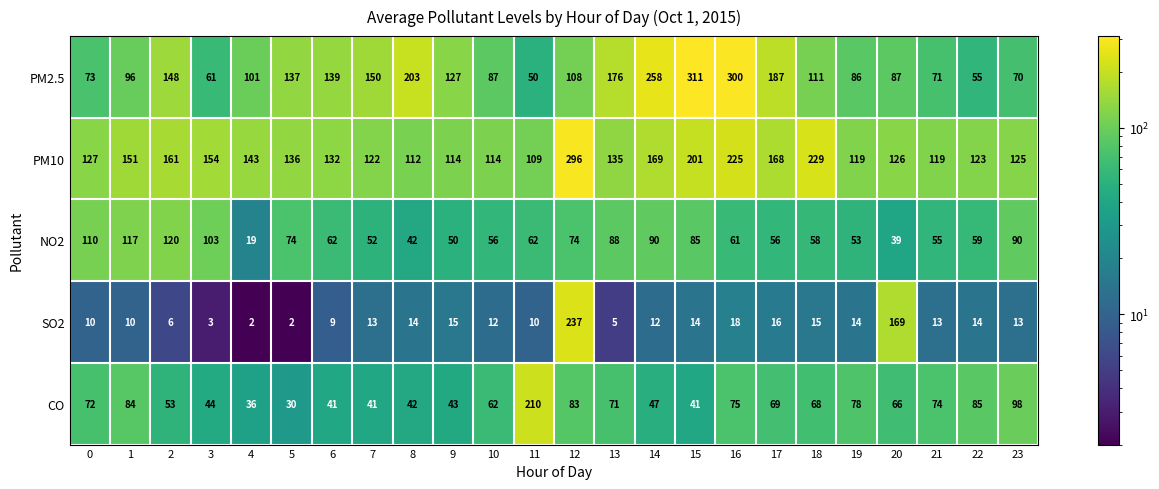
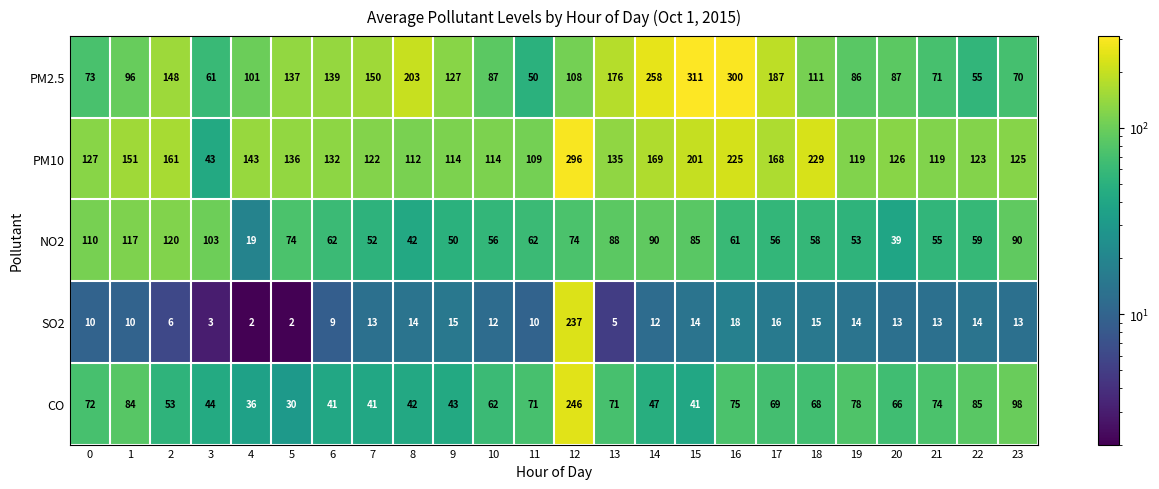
  {
    "PM2.5": {
      "0": 73,
      "1": 96,
      "2": 148,
      "3": 61,
      "4": 101,
      "5": 137,
      "6": 139,
      "7": 150,
      "8": 203,
      "9": 127,
      "10": 87,
      "11": 50,
      "12": 108,
      "13": 176,
      "14": 258,
      "15": 311,
      "16": 300,
      "17": 187,
      "18": 111,
      "19": 86,
      "20": 87,
      "21": 71,
      "22": 55,
      "23": 70
    },
    "PM10": {
      "0": 127,
      "1": 151,
      "2": 161,
-     "3": 154,
+     "3": 43,
      "4": 143,
      "5": 136,
      "6": 132,
      "7": 122,
      "8": 112,
      "9": 114,
      "10": 114,
      "11": 109,
      "12": 296,
      "13": 135,
      "14": 169,
      "15": 201,
      "16": 225,
      "17": 168,
      "18": 229,
      "19": 119,
      "20": 126,
      "21": 119,
      "22": 123,
      "23": 125
    },
    "NO2": {
      "0": 110,
      "1": 117,
      "2": 120,
      "3": 103,
      "4": 19,
      "5": 74,
      "6": 62,
      "7": 52,
      "8": 42,
      "9": 50,
      "10": 56,
      "11": 62,
      "12": 74,
      "13": 88,
      "14": 90,
      "15": 85,
      "16": 61,
      "17": 56,
      "18": 58,
      "19": 53,
      "20": 39,
      "21": 55,
      "22": 59,
      "23": 90
    },
    "SO2": {
      "0": 10,
      "1": 10,
      "2": 6,
      "3": 3,
      "4": 2,
      "5": 2,
      "6": 9,
      "7": 13,
      "8": 14,
      "9": 15,
      "10": 12,
      "11": 10,
      "12": 237,
      "13": 5,
      "14": 12,
      "15": 14,
      "16": 18,
      "17": 16,
      "18": 15,
      "19": 14,
-     "20": 169,
+     "20": 13,
      "21": 13,
      "22": 14,
      "23": 13
    },
    "CO": {
      "0": 72,
      "1": 84,
      "2": 53,
      "3": 44,
      "4": 36,
      "5": 30,
      "6": 41,
      "7": 41,
      "8": 42,
      "9": 43,
      "10": 62,
-     "11": 210,
-     "12": 83,
+     "11": 71,
+     "12": 246,
      "13": 71,
      "14": 47,
      "15": 41,
      "16": 75,
      "17": 69,
      "18": 68,
      "19": 78,
      "20": 66,
      "21": 74,
      "22": 85,
      "23": 98
    }
  }
